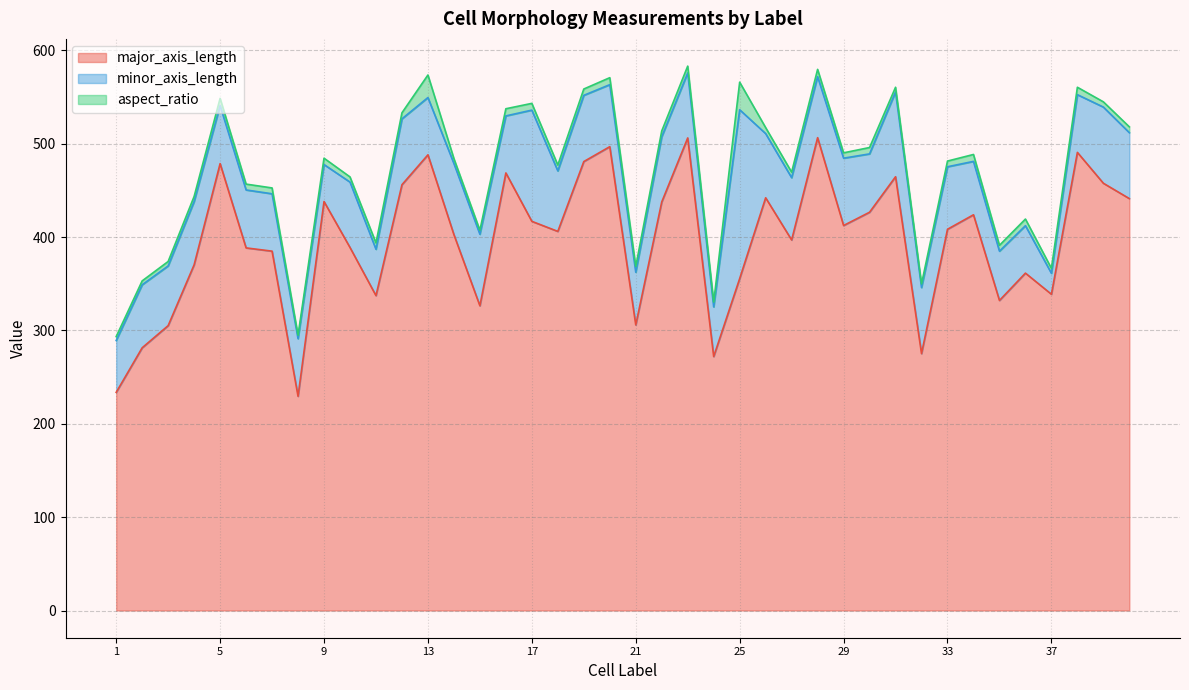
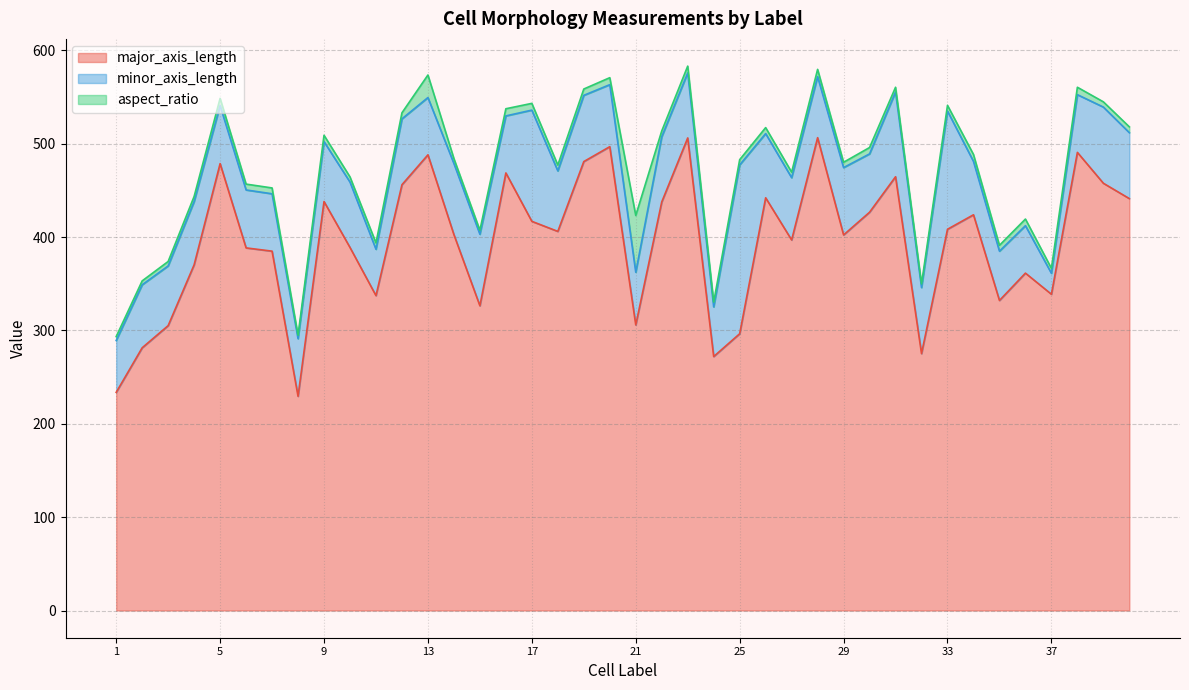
  {
    "major_axis_length": {
      "1": 230,
      "5": 480,
      "9": 440,
      "13": 490,
      "17": 420,
      "21": 310,
-     "25": 360,
-     "29": 410,
+     "25": 300,
+     "29": 400,
      "33": 410,
      "37": 340
    },
    "minor_axis_length": {
      "1": 60,
-     "9": 40,
+     "9": 60,
      "13": 60,
      "17": 120,
      "21": 60,
      "25": 180,
      "29": 70,
-     "33": 70,
+     "33": 130,
      "37": 20
    },
    "aspect_ratio": {
      "1": 0,
      "9": 10,
      "13": 20,
      "17": 10,
-     "21": 10,
-     "25": 30,
+     "21": 60,
+     "25": 10,
      "29": 10,
      "33": 10,
      "37": 10
    }
  }
